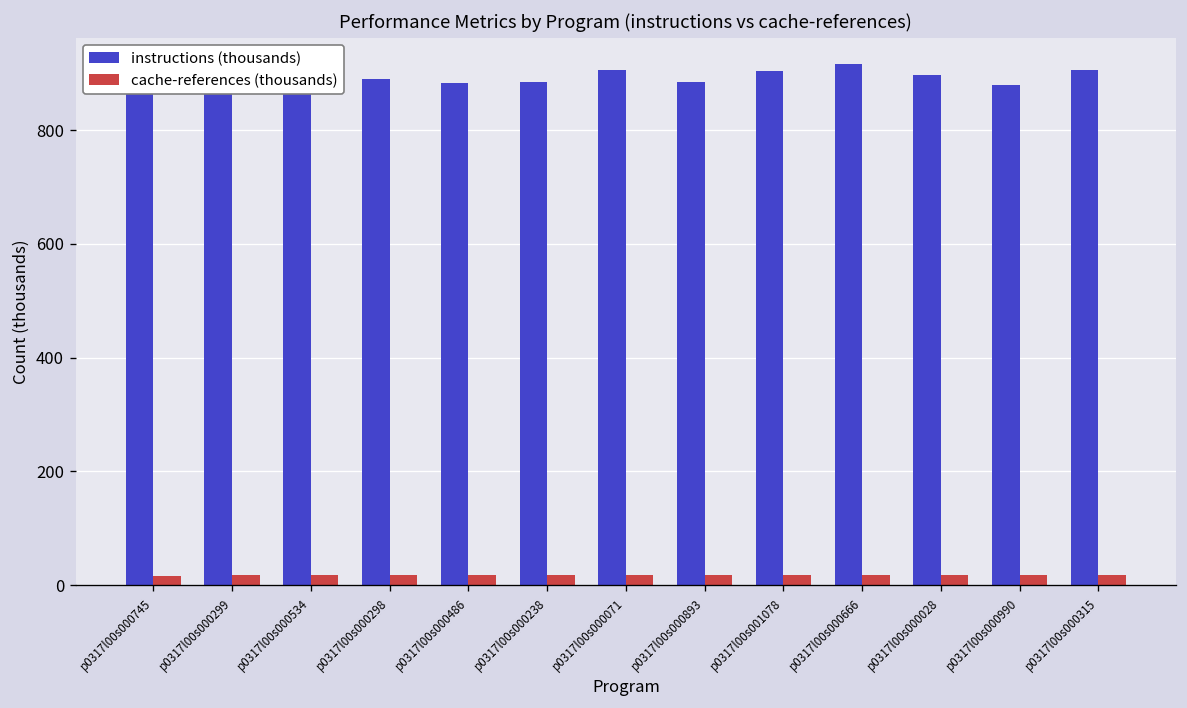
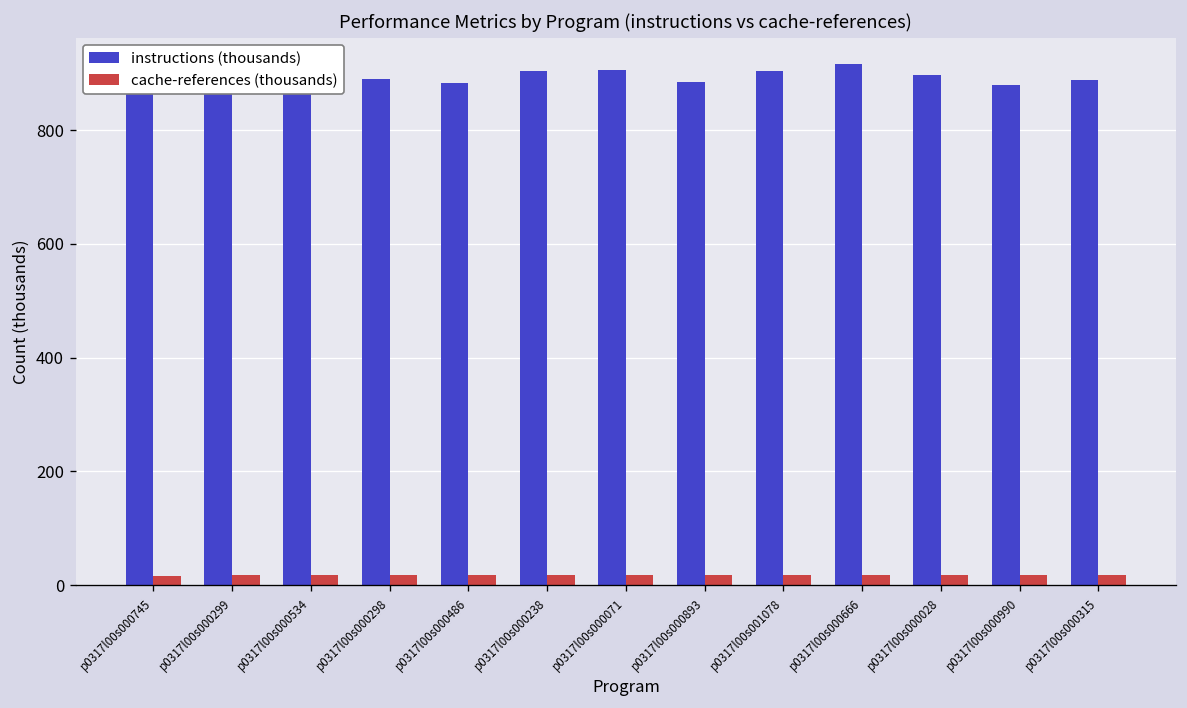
  {
    "instructions (thousands)": {
      "p0317l00s000298": 890,
      "p0317l00s000486": 880,
-     "p0317l00s000238": 880,
+     "p0317l00s000238": 900,
      "p0317l00s000071": 910,
      "p0317l00s000893": 890,
      "p0317l00s001078": 900,
      "p0317l00s000666": 920,
      "p0317l00s000028": 900,
      "p0317l00s000990": 880,
-     "p0317l00s000315": 910
+     "p0317l00s000315": 890
    },
    "cache-references (thousands)": {
      "p0317l00s000745": 20,
      "p0317l00s000299": 20,
      "p0317l00s000534": 20,
      "p0317l00s000298": 20,
      "p0317l00s000486": 20,
      "p0317l00s000238": 20,
      "p0317l00s000071": 20,
      "p0317l00s000893": 20,
      "p0317l00s001078": 20,
      "p0317l00s000666": 20,
      "p0317l00s000028": 20,
      "p0317l00s000990": 20,
      "p0317l00s000315": 20
    }
  }
